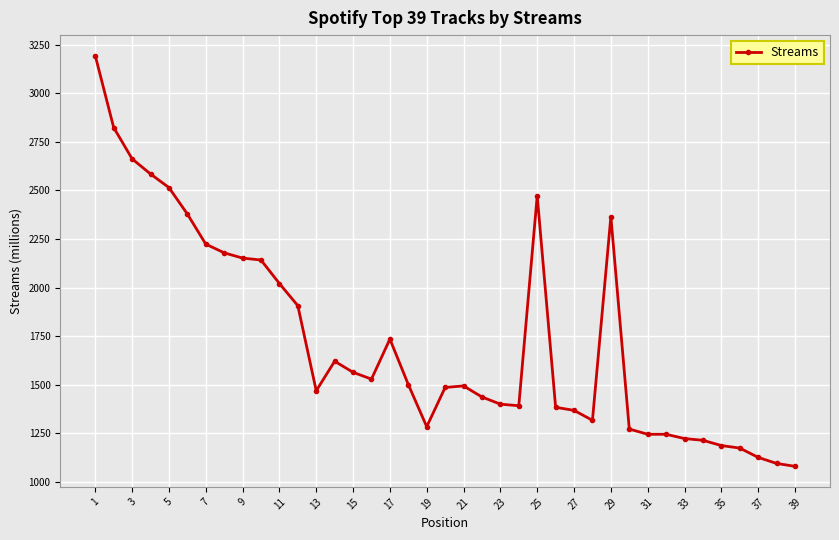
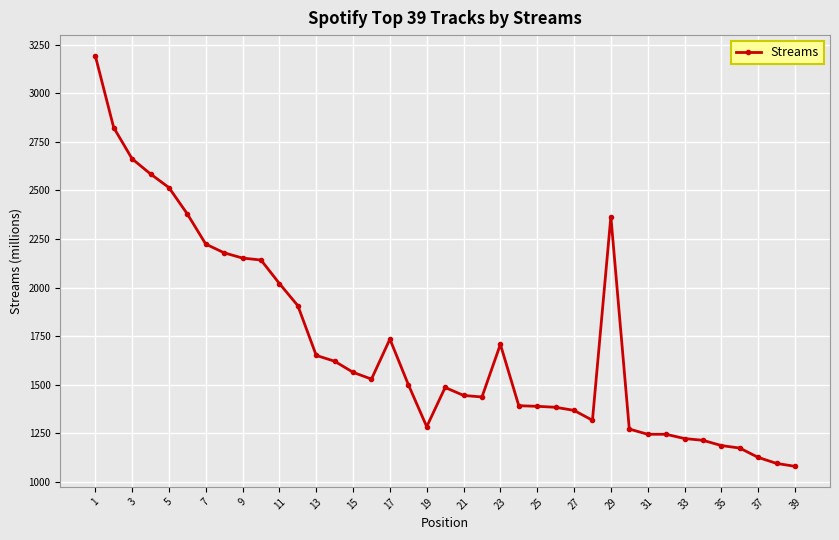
  {
    "1": 3190,
    "3": 2660,
    "5": 2520,
    "7": 2220,
    "9": 2150,
    "11": 2020,
-   "13": 1470,
+   "13": 1650,
    "15": 1560,
    "17": 1740,
    "19": 1280,
-   "21": 1490,
-   "23": 1400,
-   "25": 2470,
+   "21": 1450,
+   "23": 1710,
+   "25": 1390,
    "27": 1370,
    "29": 2370,
    "31": 1250,
    "33": 1220,
    "35": 1190,
    "37": 1130,
    "39": 1080
  }
